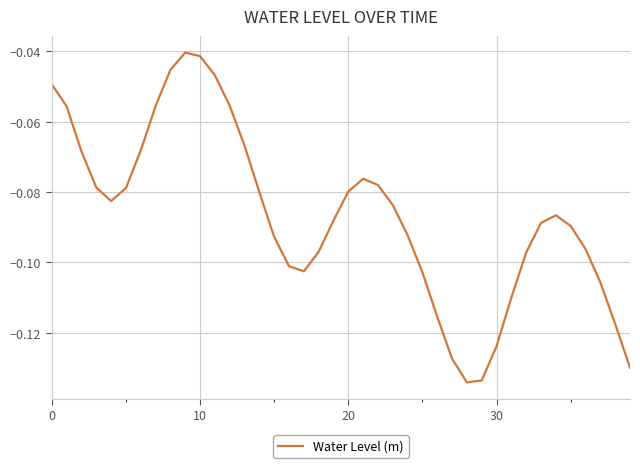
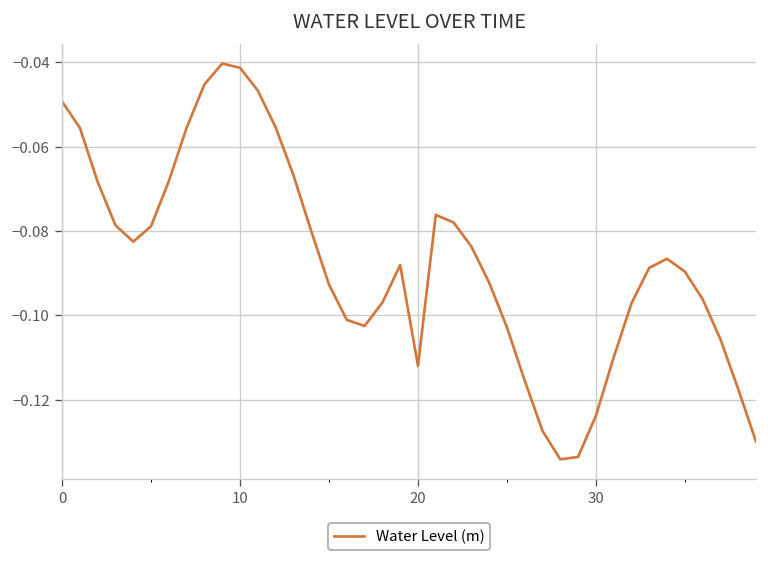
  {
    "0": -0.049,
    "10": -0.041,
-   "20": -0.080,
+   "20": -0.112,
    "30": -0.124
  }
